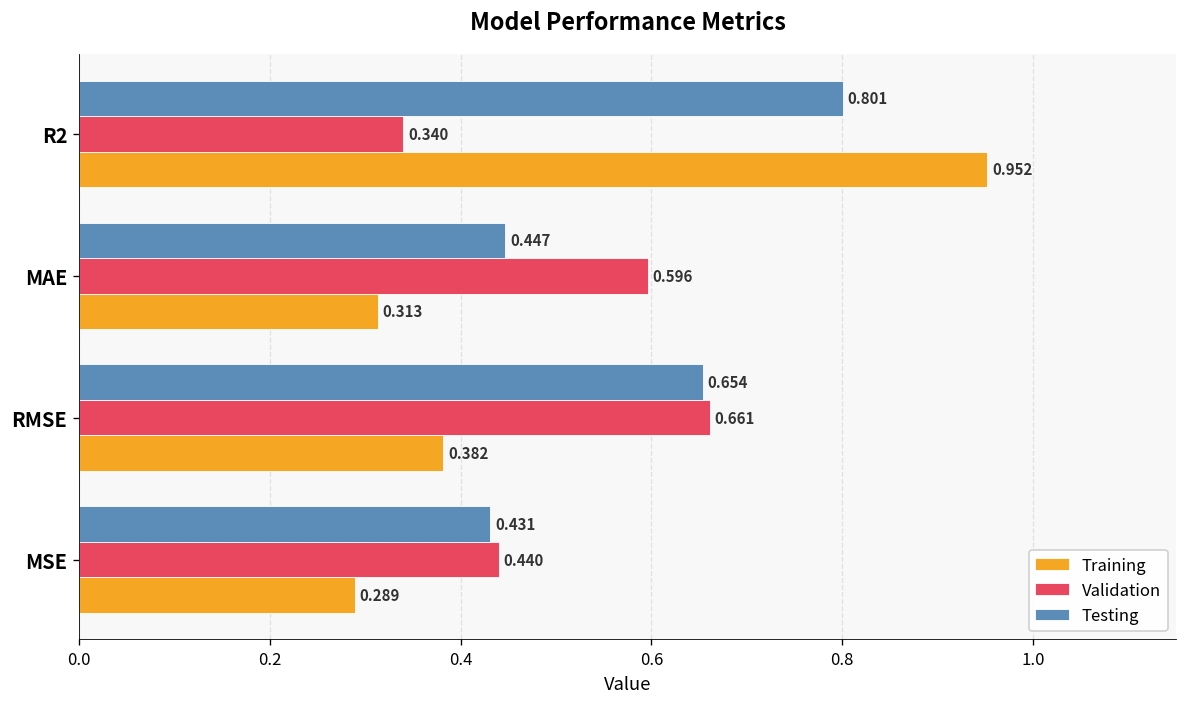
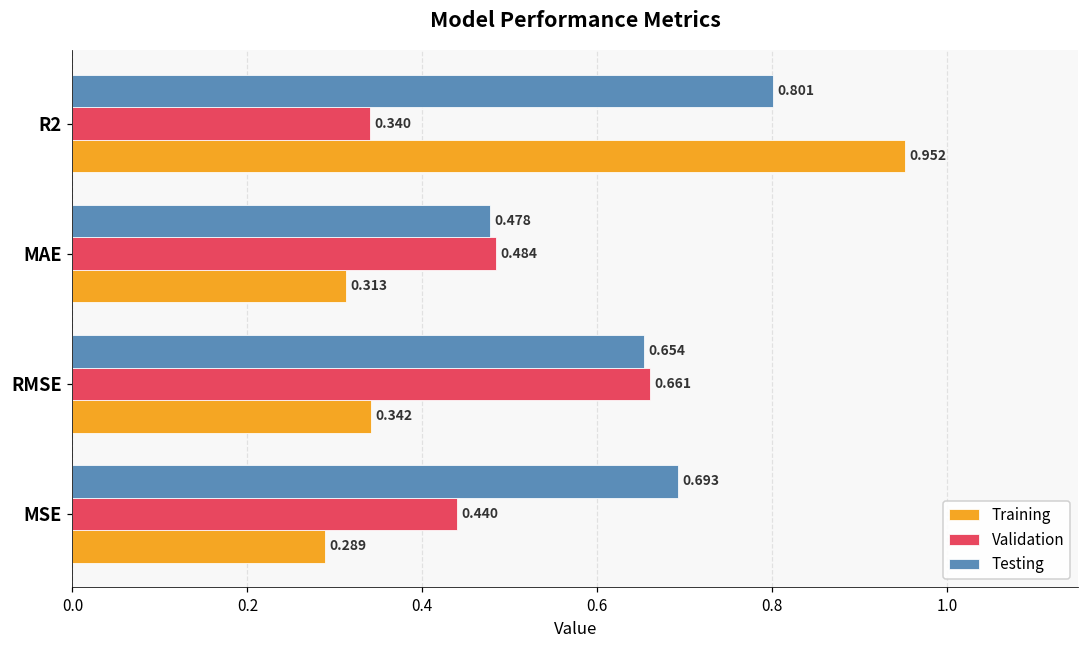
  {
    "Training": {
      "R2": 0.952,
      "MAE": 0.313,
-     "RMSE": 0.382,
+     "RMSE": 0.342,
      "MSE": 0.289
    },
    "Validation": {
      "R2": 0.340,
-     "MAE": 0.596,
+     "MAE": 0.484,
      "RMSE": 0.661,
      "MSE": 0.440
    },
    "Testing": {
      "R2": 0.801,
-     "MAE": 0.447,
+     "MAE": 0.478,
      "RMSE": 0.654,
-     "MSE": 0.431
+     "MSE": 0.693
    }
  }
